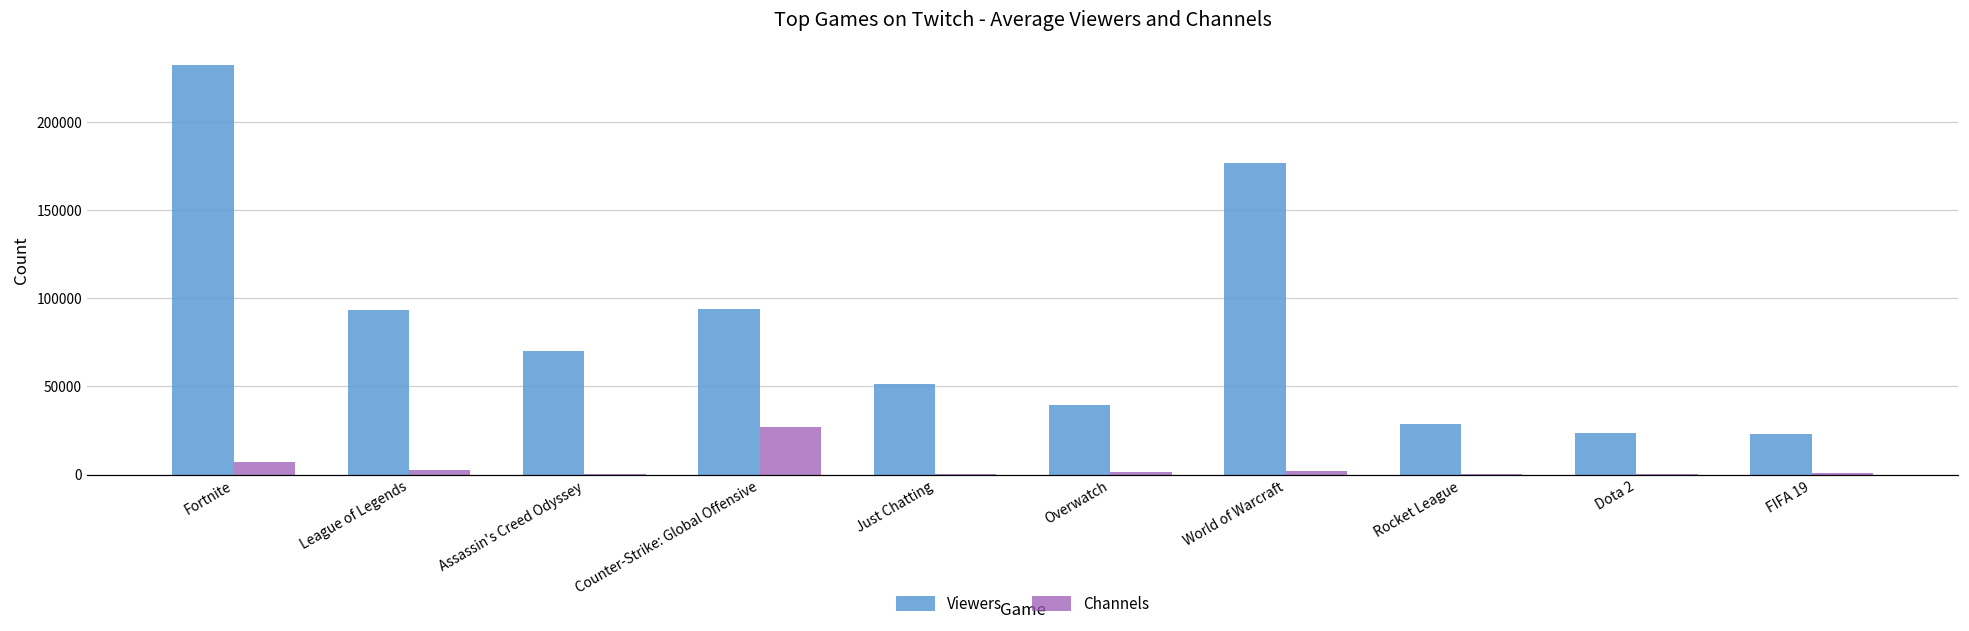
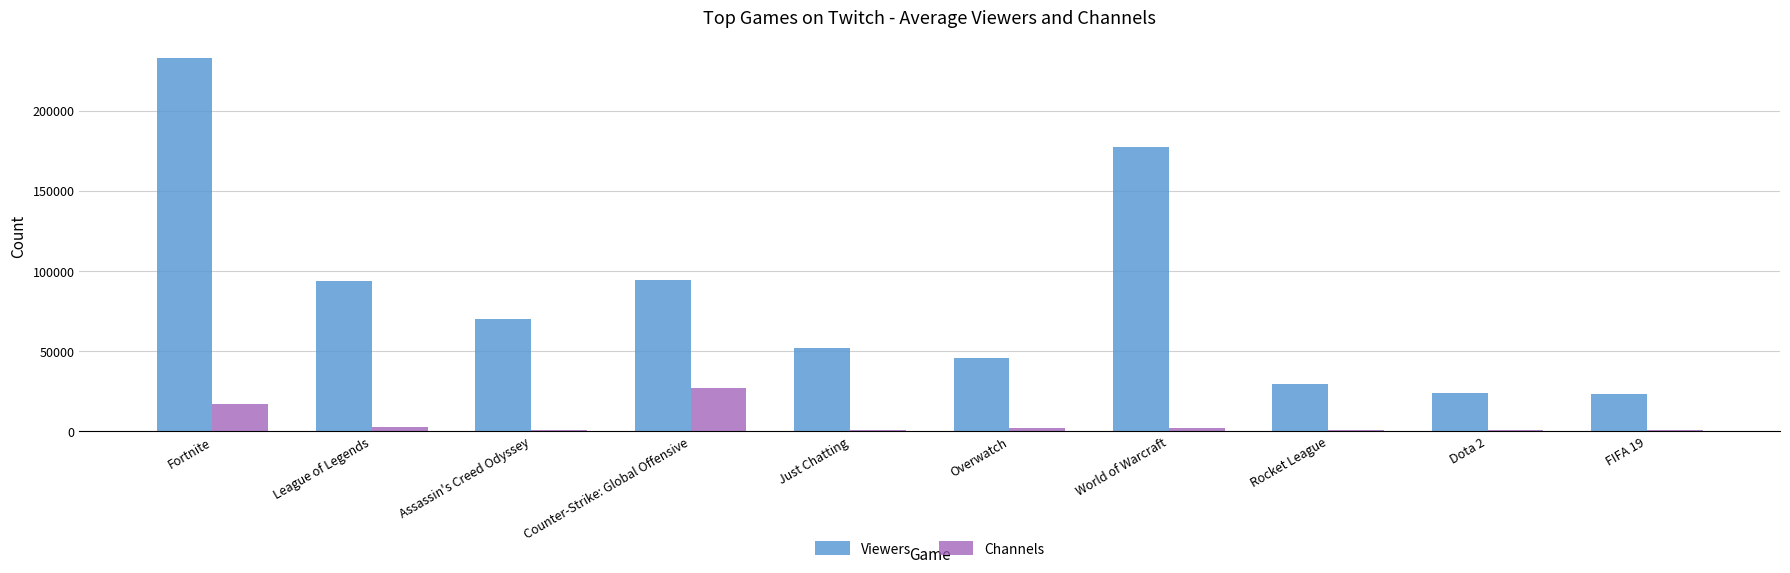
  {
    "Viewers": {
      "Fortnite": 233000,
      "League of Legends": 94000,
      "Assassin's Creed Odyssey": 70000,
      "Counter-Strike: Global Offensive": 94000,
      "Just Chatting": 52000,
-     "Overwatch": 40000,
+     "Overwatch": 45000,
      "World of Warcraft": 177000,
      "Rocket League": 29000,
      "Dota 2": 23000,
      "FIFA 19": 23000
    },
    "Channels": {
-     "Fortnite": 7000,
+     "Fortnite": 17000,
      "League of Legends": 2000,
      "Counter-Strike: Global Offensive": 27000,
      "World of Warcraft": 2000
    }
  }
